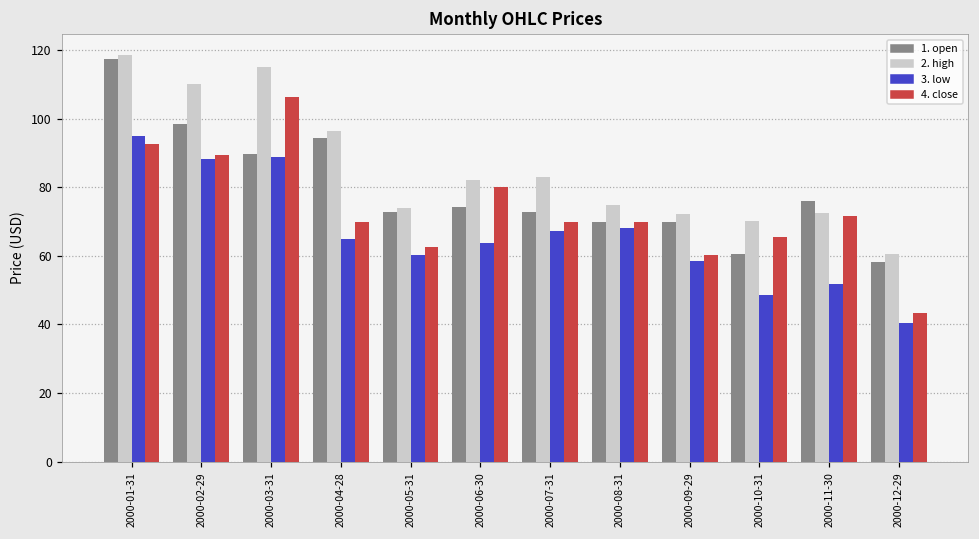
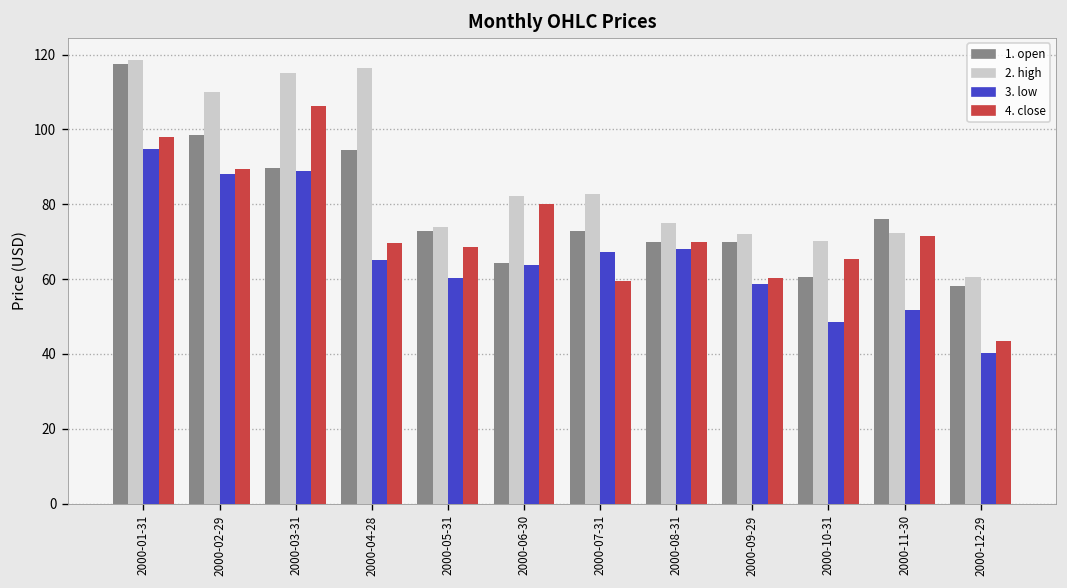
  {
    "1. open": {
      "2000-01-31": 117,
      "2000-02-29": 99,
      "2000-03-31": 90,
      "2000-04-28": 94,
      "2000-05-31": 73,
-     "2000-06-30": 74,
+     "2000-06-30": 64,
      "2000-07-31": 73,
      "2000-08-31": 70,
      "2000-09-29": 70,
      "2000-10-31": 61,
      "2000-11-30": 76,
      "2000-12-29": 58
    },
    "2. high": {
      "2000-01-31": 119,
      "2000-02-29": 110,
      "2000-03-31": 115,
-     "2000-04-28": 97,
+     "2000-04-28": 117,
      "2000-05-31": 74,
      "2000-06-30": 82,
      "2000-07-31": 83,
      "2000-08-31": 75,
      "2000-09-29": 72,
      "2000-10-31": 70,
      "2000-11-30": 72,
      "2000-12-29": 61
    },
    "3. low": {
      "2000-01-31": 95,
      "2000-02-29": 88,
      "2000-03-31": 89,
      "2000-04-28": 65,
      "2000-05-31": 60,
      "2000-06-30": 64,
      "2000-07-31": 67,
      "2000-08-31": 68,
      "2000-09-29": 59,
      "2000-10-31": 48,
      "2000-11-30": 52,
      "2000-12-29": 40
    },
    "4. close": {
-     "2000-01-31": 93,
+     "2000-01-31": 98,
      "2000-02-29": 89,
      "2000-03-31": 106,
      "2000-04-28": 70,
-     "2000-05-31": 63,
+     "2000-05-31": 69,
      "2000-06-30": 80,
-     "2000-07-31": 70,
+     "2000-07-31": 59,
      "2000-08-31": 70,
      "2000-09-29": 60,
      "2000-10-31": 65,
      "2000-11-30": 72,
      "2000-12-29": 43
    }
  }
